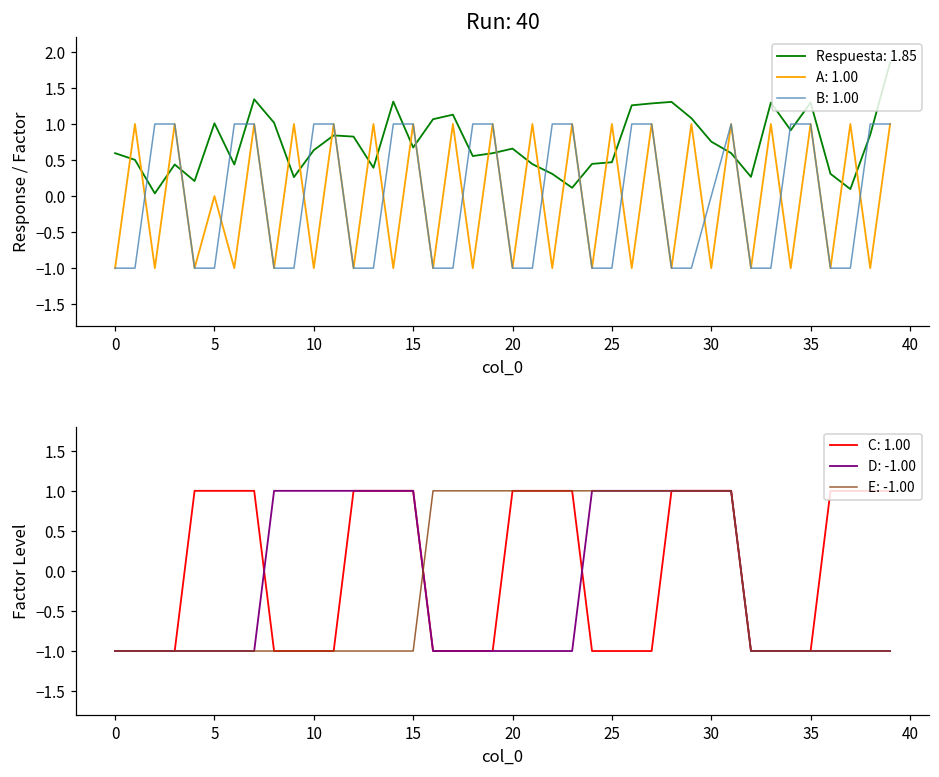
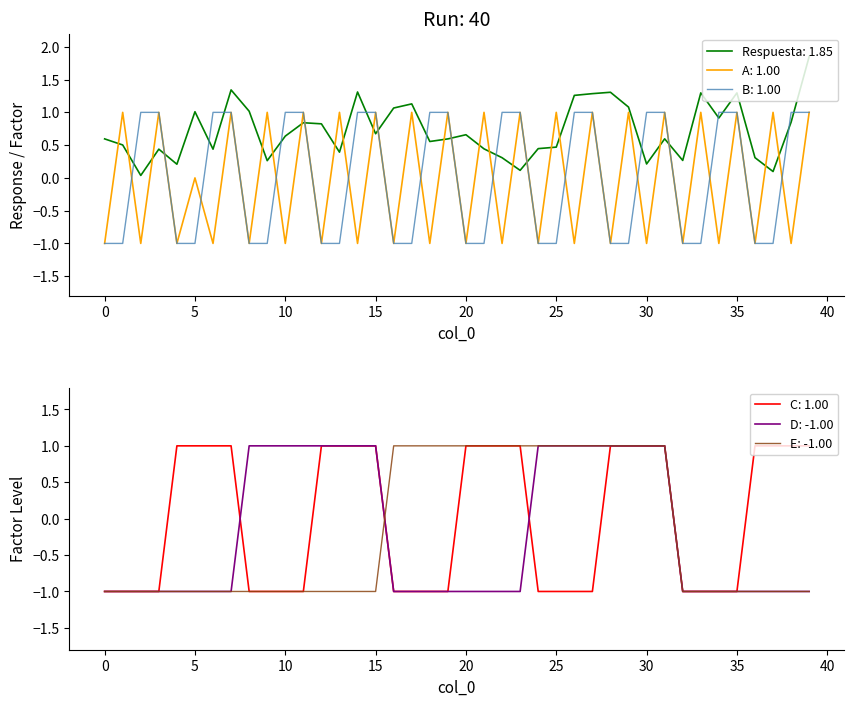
  {
    "Run: 40": {
      "Respuesta: 1.85": {
        "0": 0.6,
        "5": 1.0,
        "10": 0.6,
        "15": 0.7,
        "20": 0.7,
        "25": 0.5,
-       "30": 0.8
+       "30": 0.2
      },
      "A: 1.00": {
        "5": 0.0,
        "10": -1.0,
        "25": 1.0,
        "30": -1.0
      },
      "B: 1.00": {
        "5": -1,
        "10": 1,
        "25": -1,
-       "30": 0
+       "30": 1
      }
    }
  }
